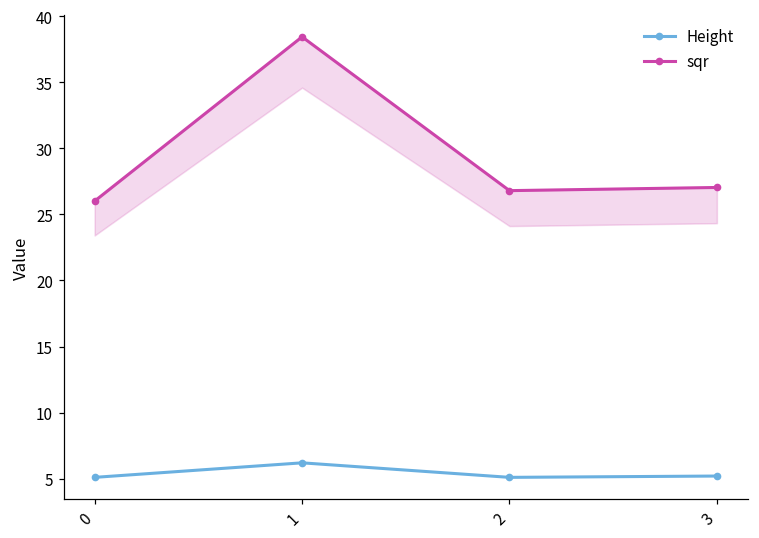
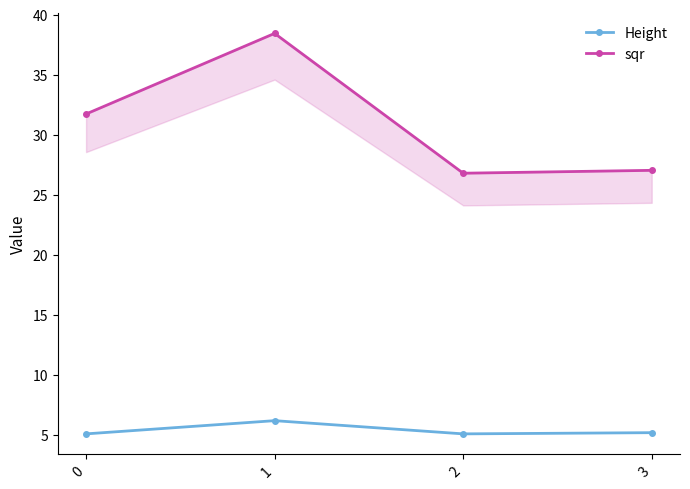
  {
    "Height": {
      "0": 5.1,
      "1": 6.2,
      "2": 5.1,
      "3": 5.2
    },
    "sqr": {
-     "0": 26.0,
+     "0": 31.7,
      "1": 38.4,
      "2": 26.8,
      "3": 27.0
    }
  }
